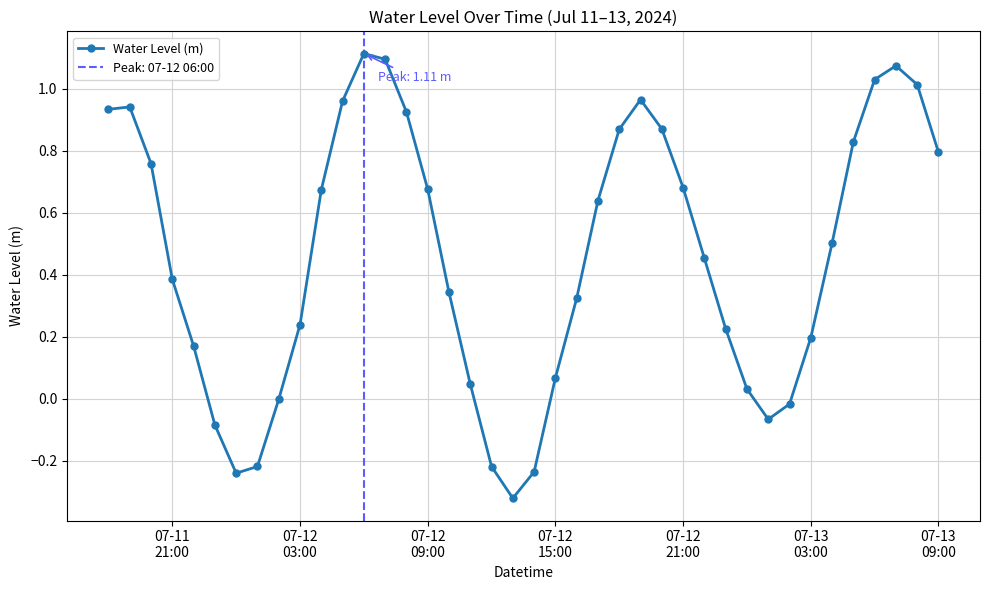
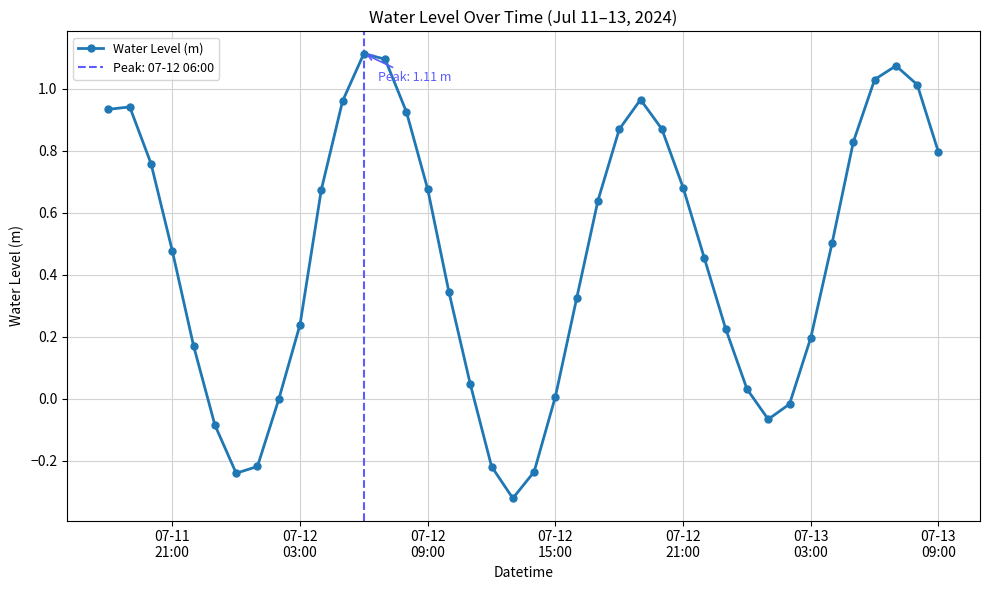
  {
-   "07-11 21:00": 0.38,
+   "07-11 21:00": 0.48,
    "07-12 03:00": 0.24,
    "07-12 09:00": 0.68,
-   "07-12 15:00": 0.07,
+   "07-12 15:00": 0.01,
    "07-12 21:00": 0.68,
    "07-13 03:00": 0.20,
    "07-13 09:00": 0.79
  }
